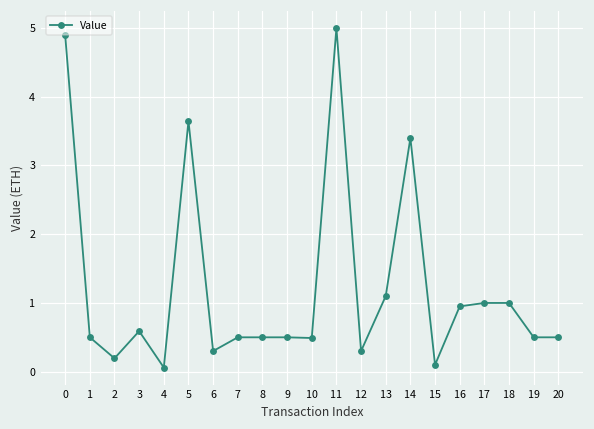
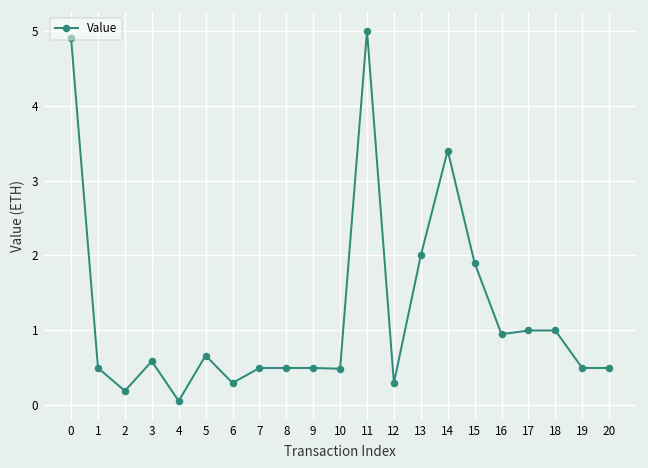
  {
    "1": 0.5,
    "2": 0.2,
    "3": 0.6,
    "4": 0.1,
-   "5": 3.6,
+   "5": 0.7,
    "6": 0.3,
    "7": 0.5,
    "8": 0.5,
    "9": 0.5,
    "10": 0.5,
    "11": 5.0,
    "12": 0.3,
-   "13": 1.1,
+   "13": 2.0,
    "14": 3.4,
-   "15": 0.1,
+   "15": 1.9,
    "16": 1.0,
    "17": 1.0,
    "18": 1.0,
    "19": 0.5,
    "20": 0.5
  }
